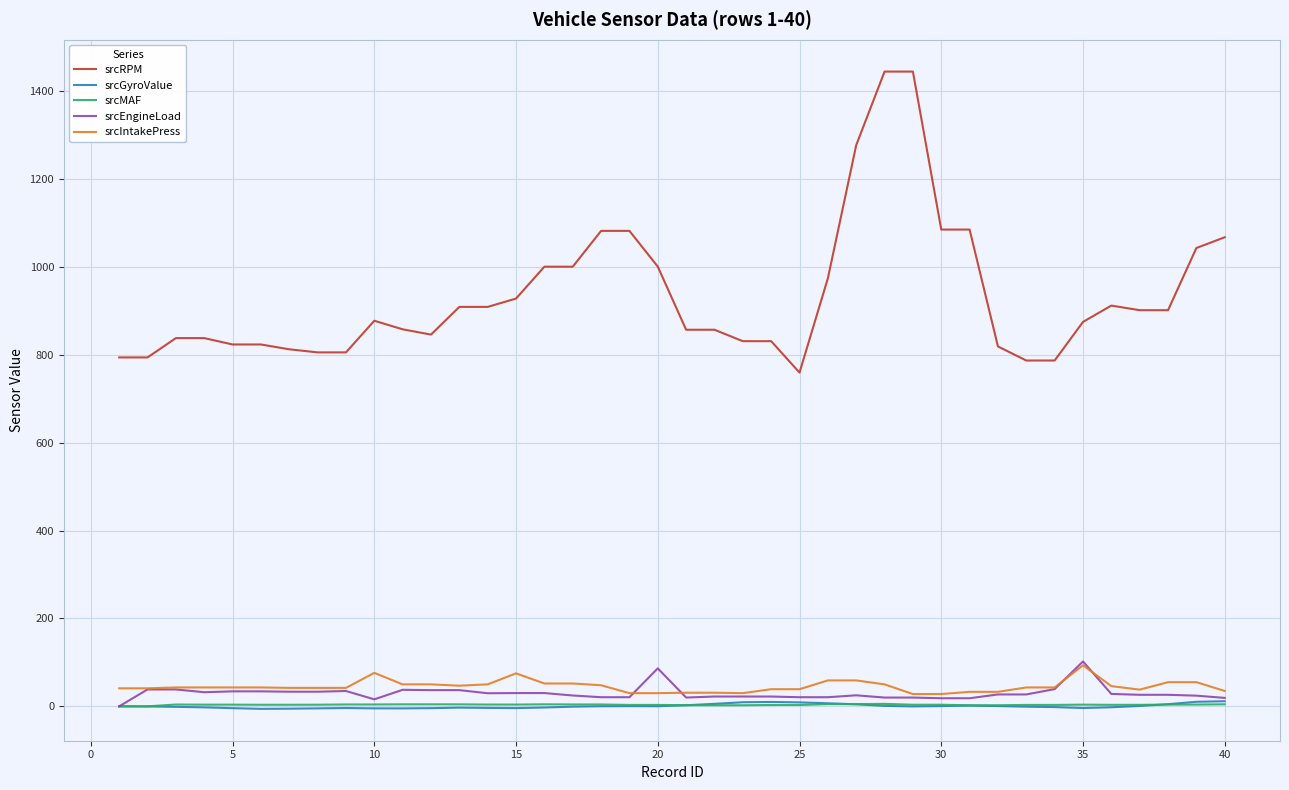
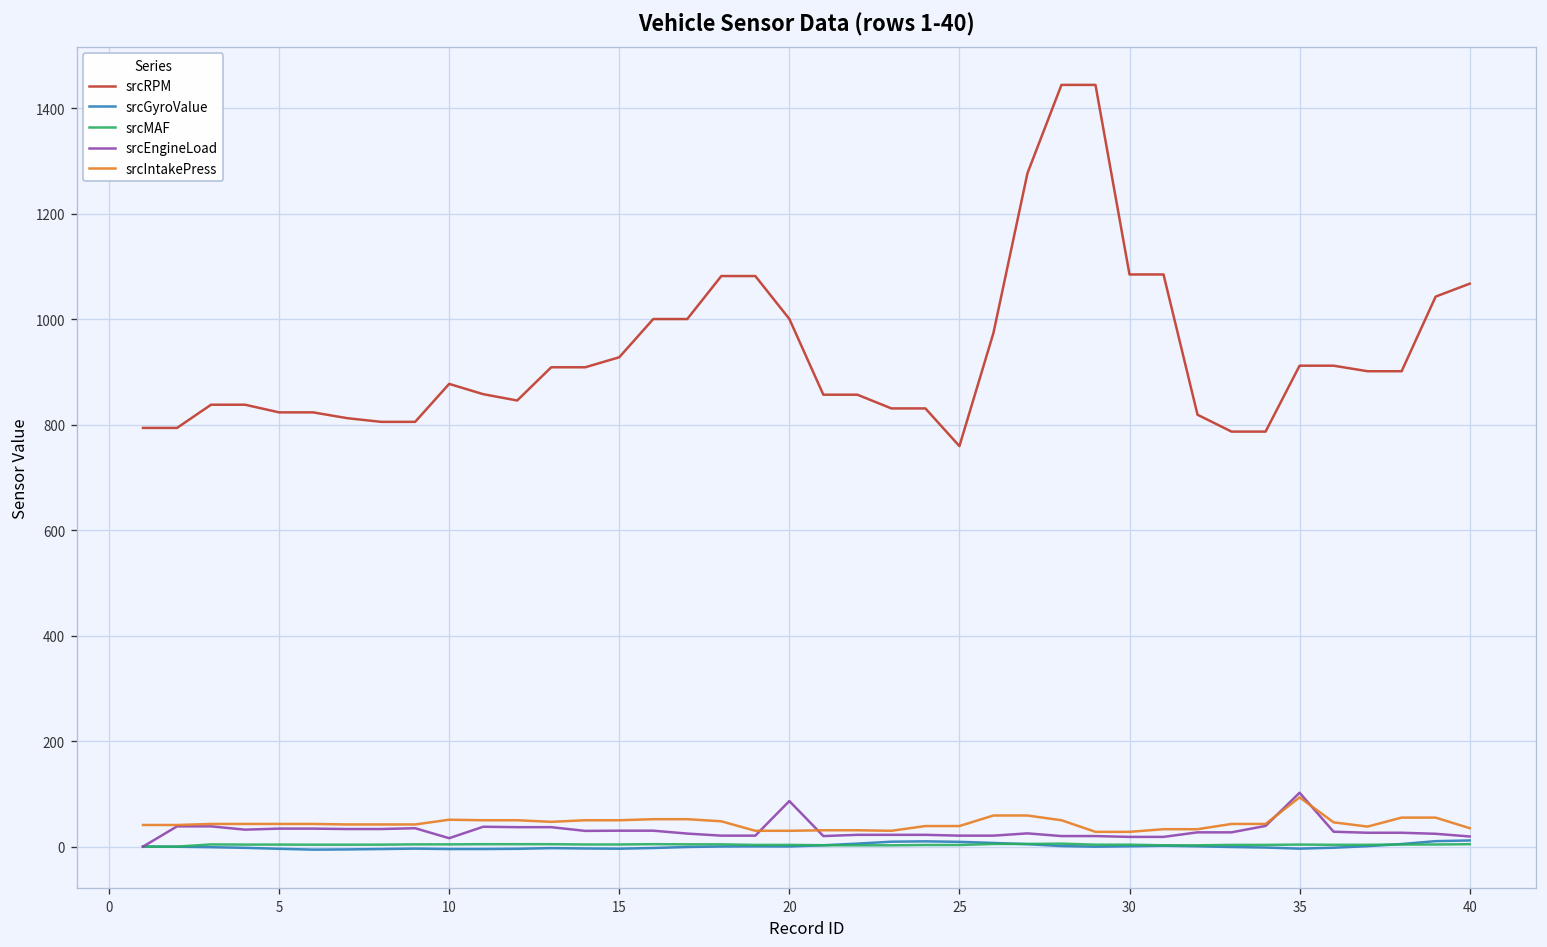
  {
    "srcRPM": {
      "5": 820,
      "10": 880,
      "15": 930,
      "20": 1000,
      "25": 760,
      "30": 1090,
-     "35": 870,
+     "35": 910,
      "40": 1070
    },
    "srcGyroValue": {
      "5": 0,
      "10": 0,
      "15": 0,
      "25": 10,
      "35": 0,
      "40": 10
    },
    "srcMAF": {
      "5": 0,
      "10": 0,
      "15": 0,
      "25": 0,
      "35": 0,
      "40": 0
    },
    "srcEngineLoad": {
      "5": 30,
      "10": 20,
      "15": 30,
      "20": 90,
      "25": 20,
      "30": 20,
      "35": 100,
      "40": 20
    },
    "srcIntakePress": {
      "5": 40,
-     "10": 80,
-     "15": 80,
+     "10": 50,
+     "15": 50,
      "20": 30,
      "25": 40,
      "30": 30,
      "35": 90,
      "40": 40
    }
  }
